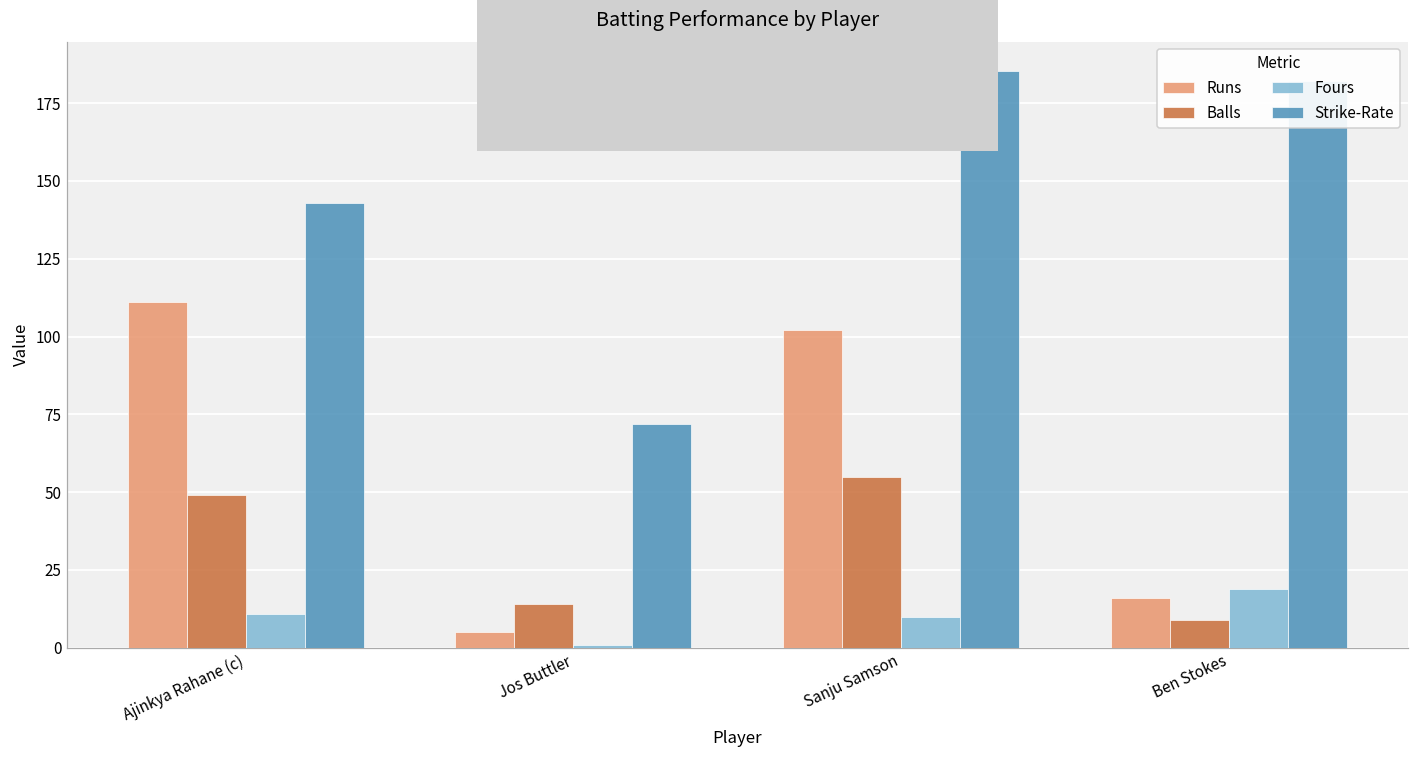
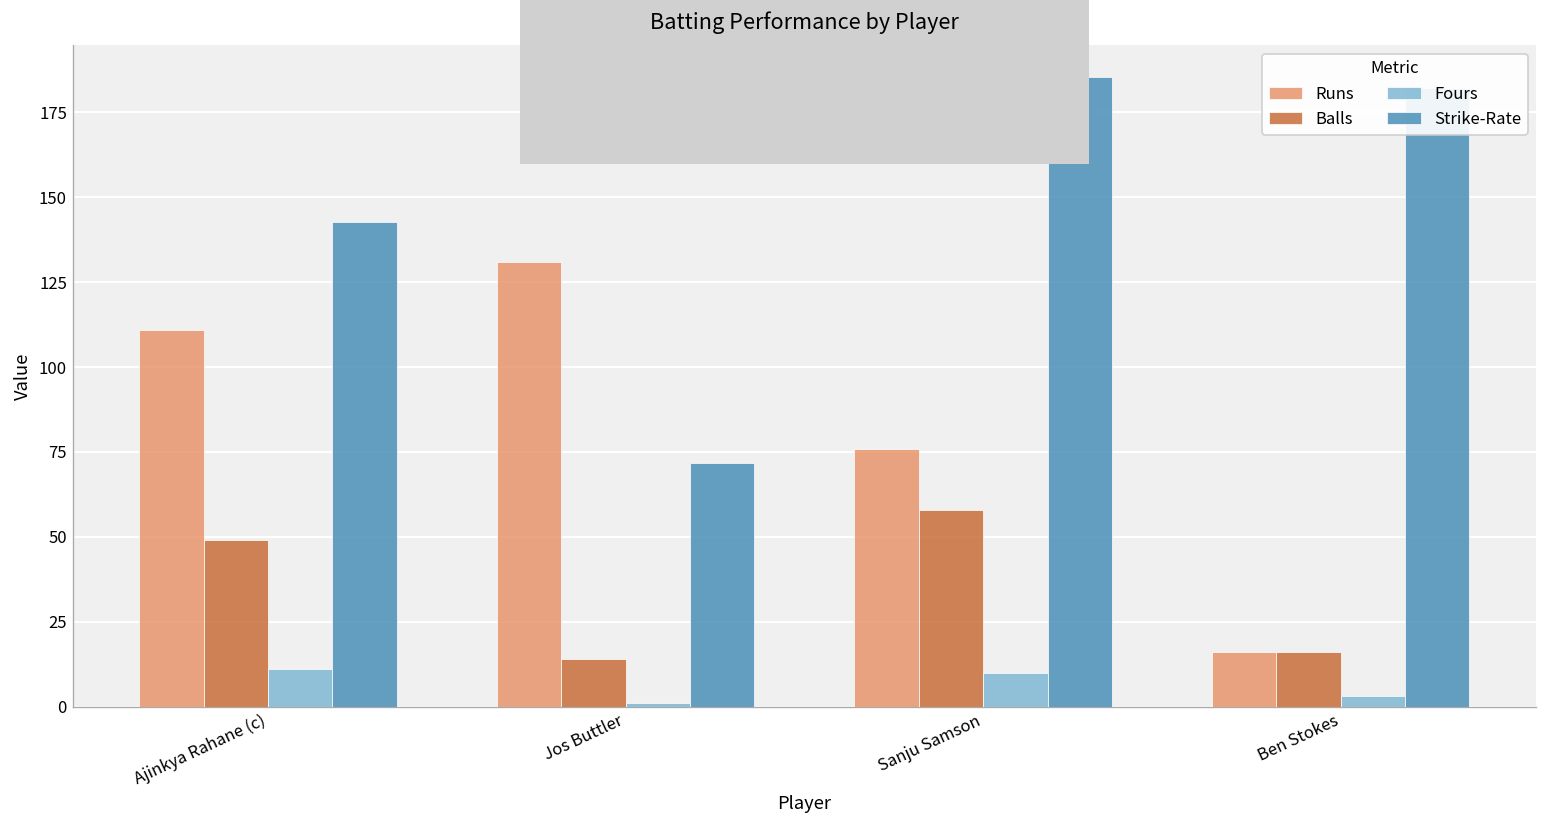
  {
    "Runs": {
      "Ajinkya Rahane (c)": 111,
-     "Jos Buttler": 5,
-     "Sanju Samson": 102,
+     "Jos Buttler": 131,
+     "Sanju Samson": 76,
      "Ben Stokes": 16
    },
    "Balls": {
      "Ajinkya Rahane (c)": 49,
      "Jos Buttler": 14,
-     "Sanju Samson": 55,
-     "Ben Stokes": 9
+     "Sanju Samson": 58,
+     "Ben Stokes": 16
    },
    "Fours": {
      "Ajinkya Rahane (c)": 11,
      "Jos Buttler": 1,
      "Sanju Samson": 10,
-     "Ben Stokes": 19
+     "Ben Stokes": 3
    },
    "Strike-Rate": {
      "Ajinkya Rahane (c)": 143,
      "Jos Buttler": 72,
      "Sanju Samson": 185
    }
  }
